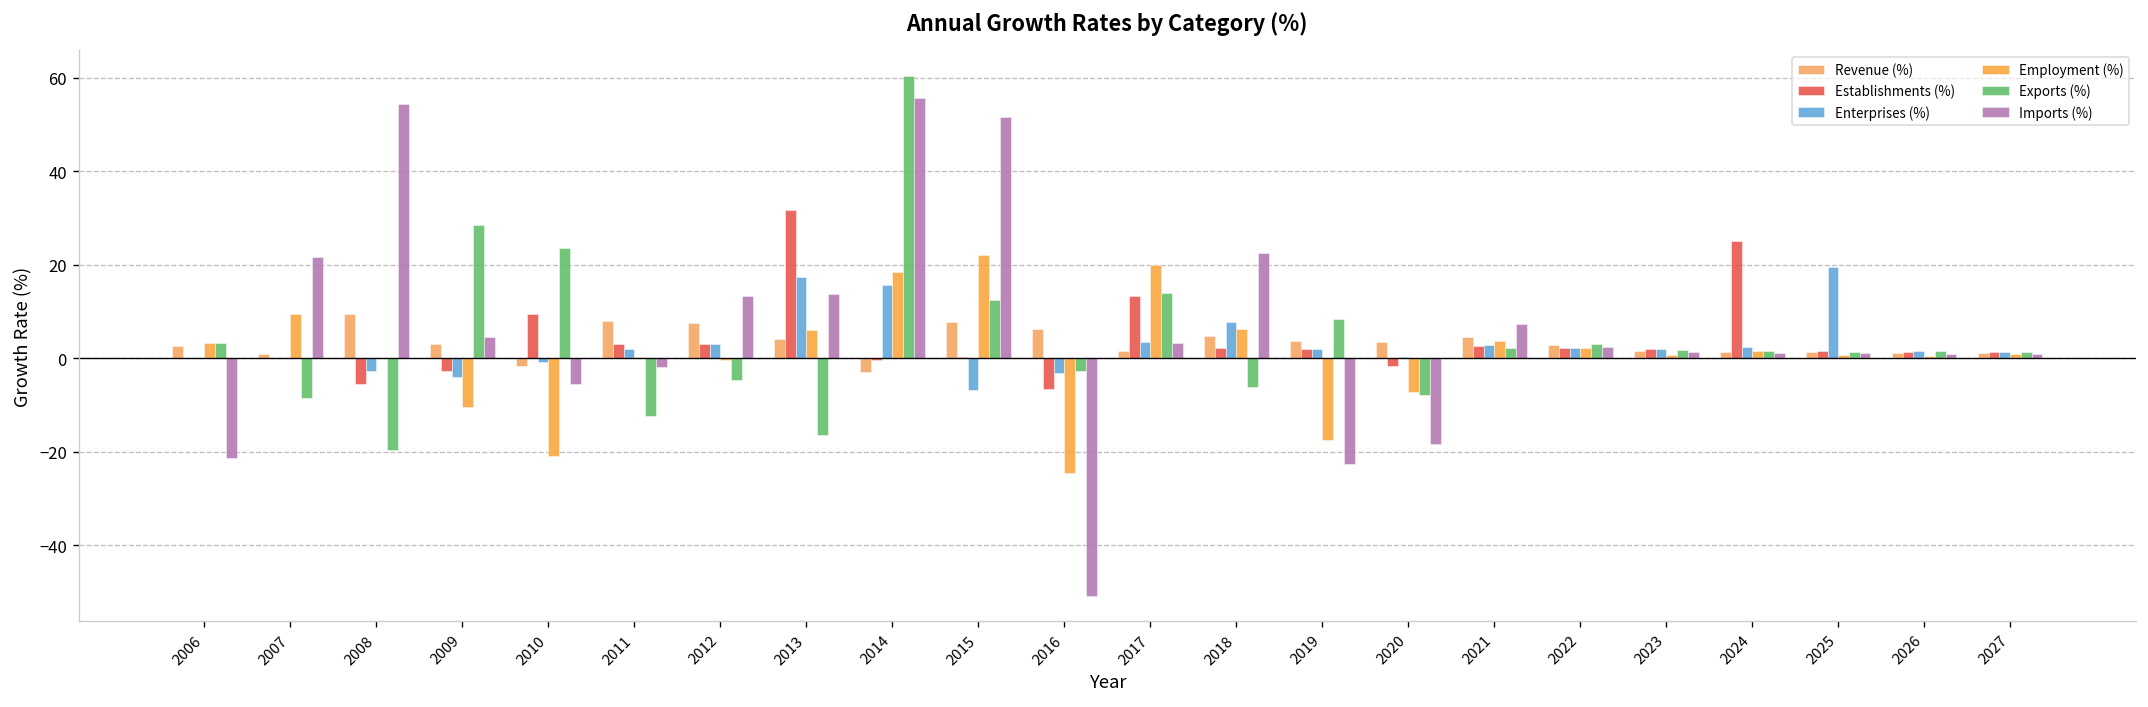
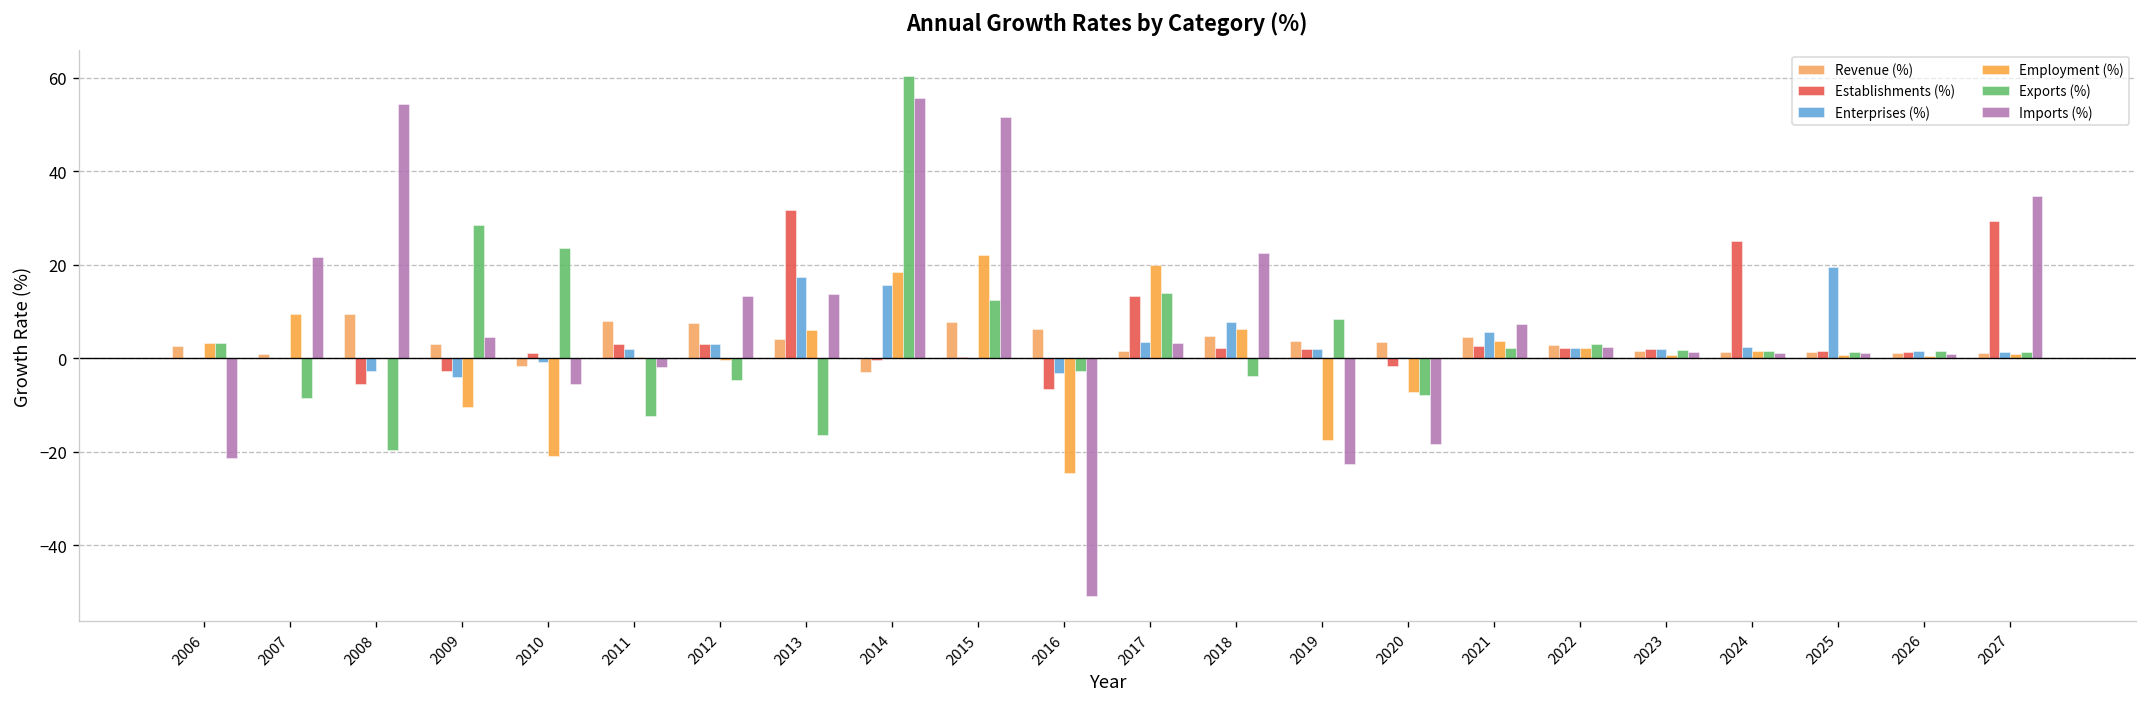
  {
    "Establishments (%)": {
      "2006": 0,
      "2008": -5,
      "2009": -3,
-     "2010": 9,
+     "2010": 1,
      "2011": 3,
      "2012": 3,
      "2013": 32,
      "2016": -6,
      "2017": 13,
      "2018": 2,
      "2019": 2,
      "2020": -2,
      "2021": 3,
      "2022": 2,
      "2023": 2,
      "2024": 25,
      "2025": 2,
      "2026": 1,
-     "2027": 1
+     "2027": 29
    },
    "Enterprises (%)": {
      "2006": 0,
      "2008": -3,
      "2009": -4,
      "2010": -1,
      "2011": 2,
      "2012": 3,
      "2013": 17,
      "2014": 16,
-     "2015": -7,
+     "2015": 0,
      "2016": -3,
      "2017": 3,
      "2018": 8,
      "2019": 2,
-     "2021": 3,
+     "2021": 6,
      "2022": 2,
      "2023": 2,
      "2024": 3,
      "2025": 20,
      "2026": 2,
      "2027": 1
    },
    "Exports (%)": {
      "2006": 3,
      "2007": -8,
      "2008": -20,
      "2009": 28,
      "2010": 24,
      "2011": -12,
      "2012": -5,
      "2013": -16,
      "2014": 60,
      "2015": 13,
      "2016": -3,
      "2017": 14,
-     "2018": -6,
+     "2018": -4,
      "2019": 8,
      "2020": -8,
      "2021": 2,
      "2022": 3,
      "2023": 2,
      "2024": 2,
      "2025": 1,
      "2026": 2,
      "2027": 1
    },
    "Imports (%)": {
      "2006": -21,
      "2007": 22,
      "2008": 54,
      "2009": 5,
      "2010": -5,
      "2011": -2,
      "2012": 13,
      "2013": 14,
      "2014": 56,
      "2015": 52,
      "2016": -51,
      "2017": 3,
      "2018": 23,
      "2019": -22,
      "2020": -18,
      "2021": 7,
      "2022": 3,
      "2023": 1,
      "2024": 1,
      "2025": 1,
      "2026": 1,
-     "2027": 1
+     "2027": 35
    }
  }
